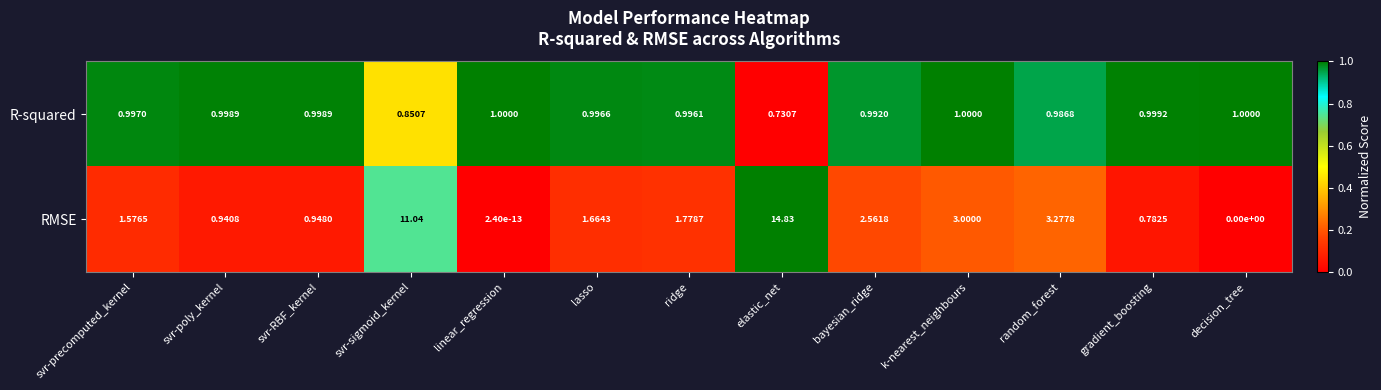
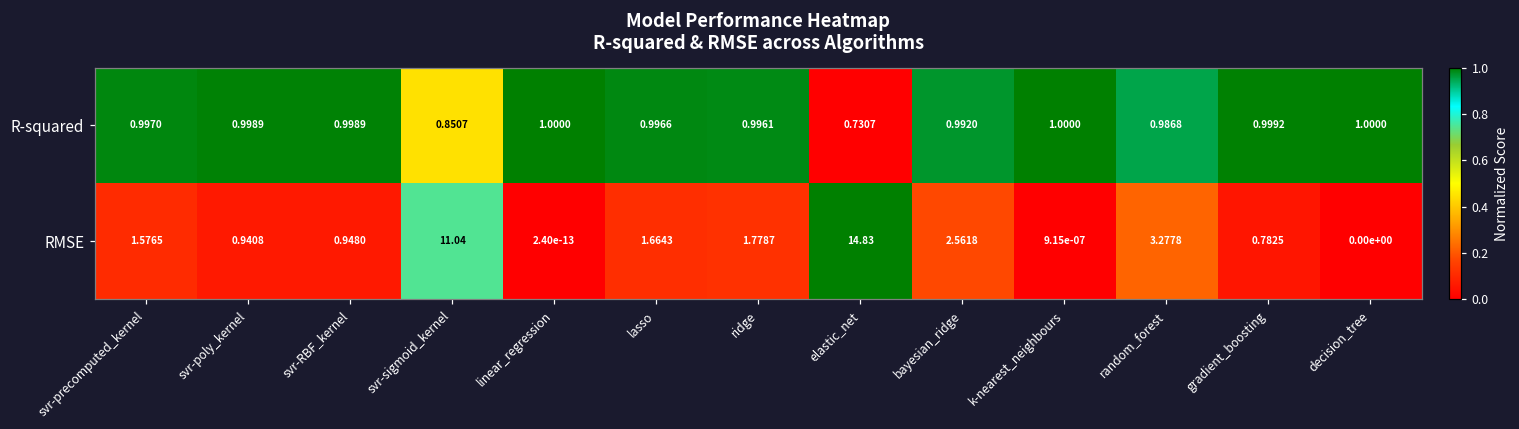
  {
    "R-squared": {
      "svr-precomputed_kernel": "0.9970",
      "svr-poly_kernel": "0.9989",
      "svr-RBF_kernel": "0.9989",
      "svr-sigmoid_kernel": "0.8507",
      "linear_regression": "1.0000",
      "lasso": "0.9966",
      "ridge": "0.9961",
      "elastic_net": "0.7307",
      "bayesian_ridge": "0.9920",
      "k-nearest_neighbours": "1.0000",
      "random_forest": "0.9868",
      "gradient_boosting": "0.9992",
      "decision_tree": "1.0000"
    },
    "RMSE": {
      "svr-precomputed_kernel": "1.5765",
      "svr-poly_kernel": "0.9408",
      "svr-RBF_kernel": "0.9480",
      "svr-sigmoid_kernel": "11.04",
      "linear_regression": "2.40e-13",
      "lasso": "1.6643",
      "ridge": "1.7787",
      "elastic_net": "14.83",
      "bayesian_ridge": "2.5618",
-     "k-nearest_neighbours": "3.0000",
+     "k-nearest_neighbours": "9.15e-07",
      "random_forest": "3.2778",
      "gradient_boosting": "0.7825",
      "decision_tree": "0.00e+00"
    }
  }
